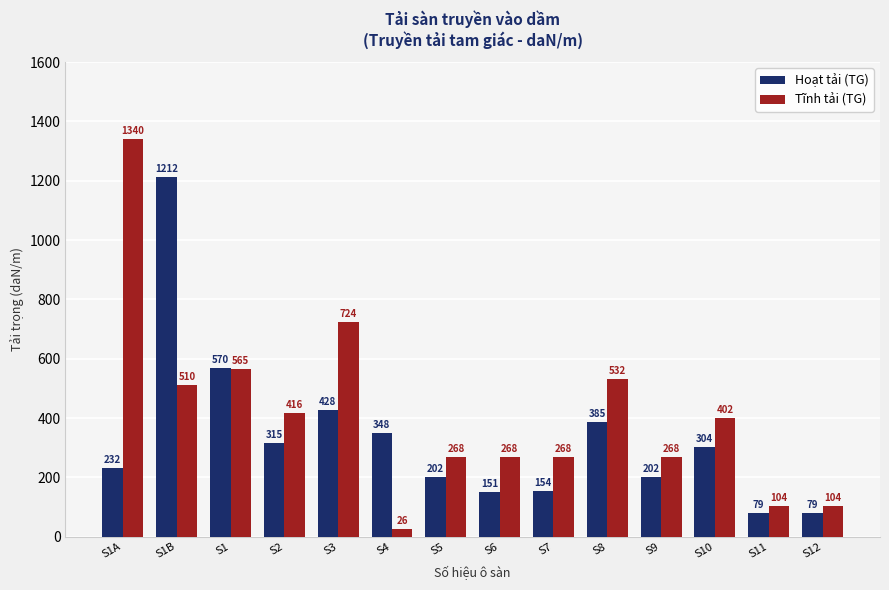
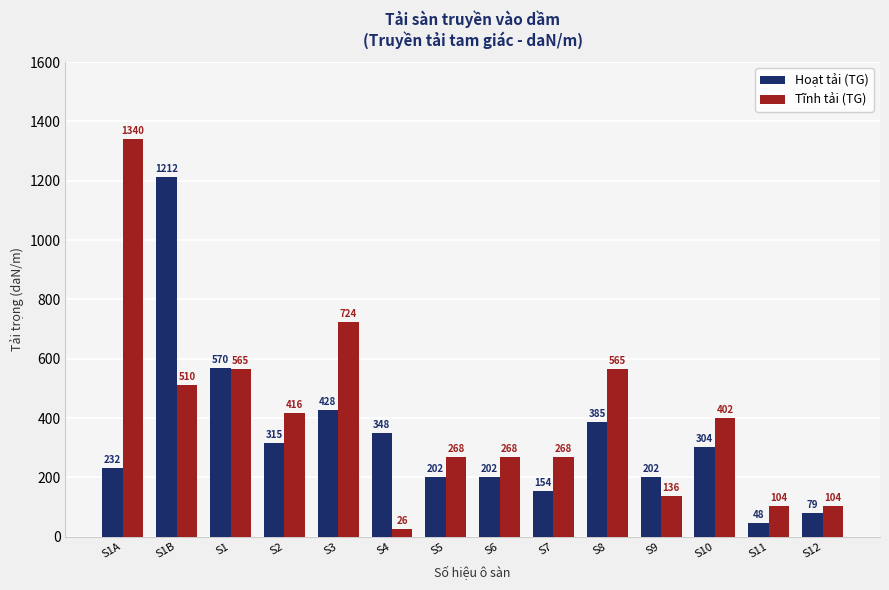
  {
    "Hoạt tải (TG)": {
      "S1A": 232,
      "S1B": 1212,
      "S1": 570,
      "S2": 315,
      "S3": 428,
      "S4": 348,
      "S5": 202,
-     "S6": 151,
+     "S6": 202,
      "S7": 154,
      "S8": 385,
      "S9": 202,
      "S10": 304,
-     "S11": 79,
+     "S11": 48,
      "S12": 79
    },
    "Tĩnh tải (TG)": {
      "S1A": 1340,
      "S1B": 510,
      "S1": 565,
      "S2": 416,
      "S3": 724,
      "S4": 26,
      "S5": 268,
      "S6": 268,
      "S7": 268,
-     "S8": 532,
-     "S9": 268,
+     "S8": 565,
+     "S9": 136,
      "S10": 402,
      "S11": 104,
      "S12": 104
    }
  }
